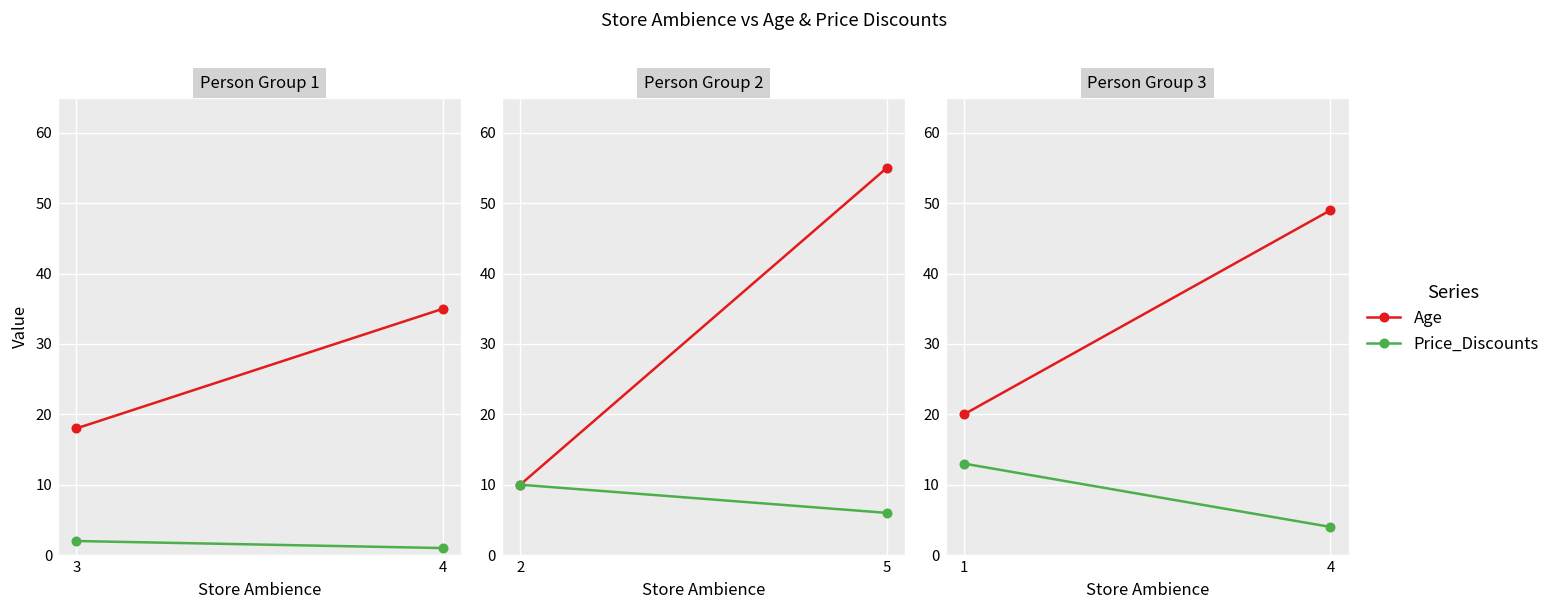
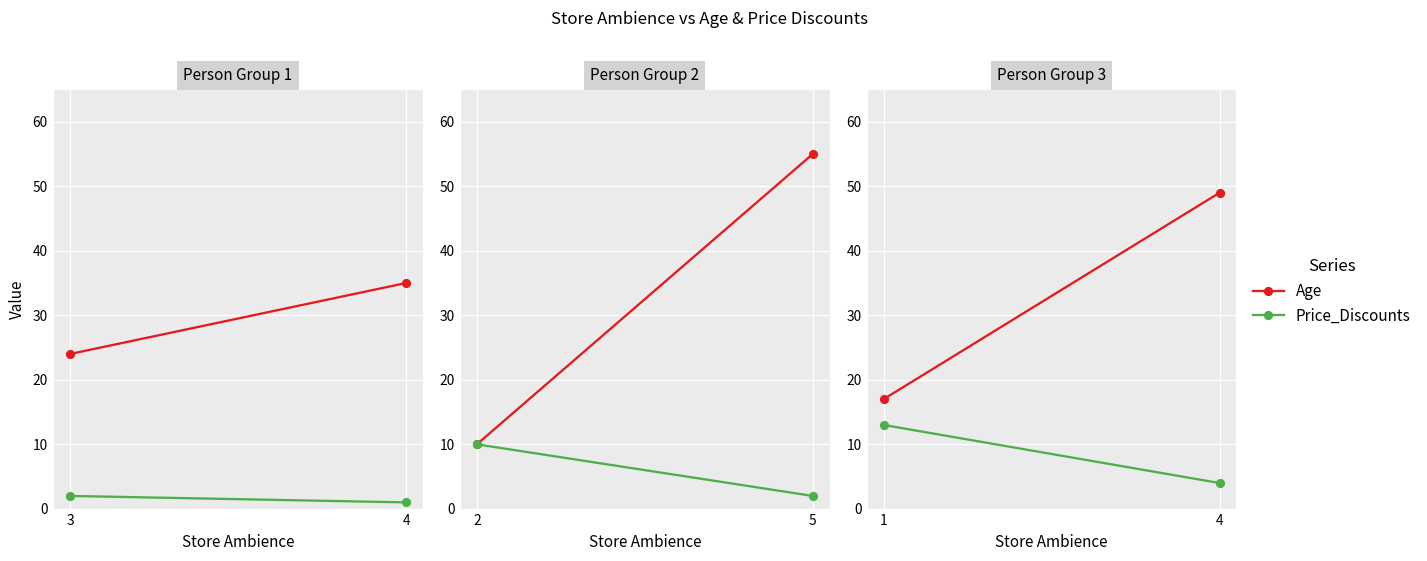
  {
    "Person Group 1": {
      "Age": {
-       "3": 18,
+       "3": 24,
        "4": 35
      },
      "Price_Discounts": {
        "3": 2,
        "4": 1
      }
    },
    "Person Group 2": {
      "Age": {
        "5": 55
      },
      "Price_Discounts": {
-       "5": 6
+       "5": 2
      }
    },
    "Person Group 3": {
      "Age": {
-       "1": 20,
+       "1": 17,
        "4": 49
      },
      "Price_Discounts": {
        "1": 13,
        "4": 4
      }
    }
  }
